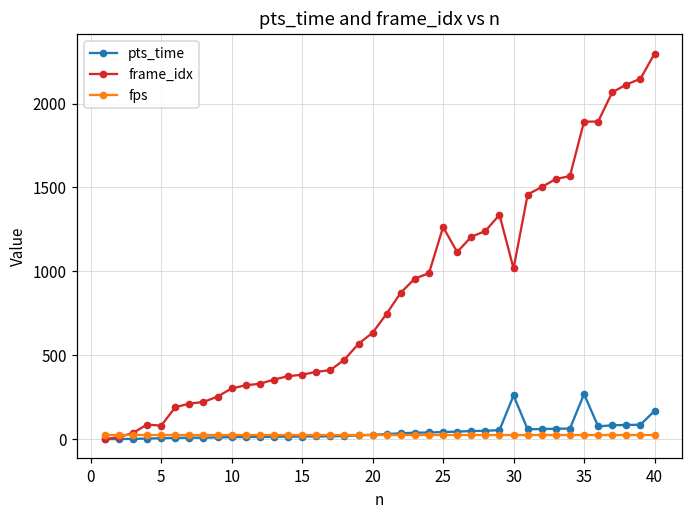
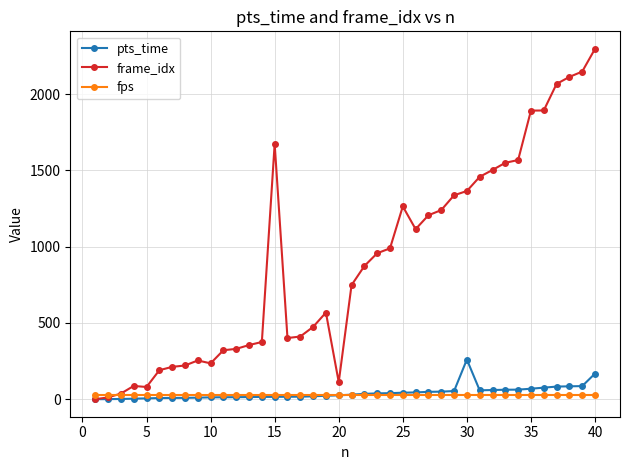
  {
    "pts_time": {
      "5": 10,
      "25": 40,
      "30": 260,
-     "35": 270,
+     "35": 70,
      "40": 170
    },
    "frame_idx": {
      "5": 80,
-     "10": 300,
-     "15": 380,
-     "20": 630,
+     "10": 240,
+     "15": 1670,
+     "20": 110,
      "25": 1260,
-     "30": 1020,
+     "30": 1370,
      "35": 1890,
      "40": 2300
    },
    "fps": {
      "5": 30,
      "25": 30,
      "30": 30,
      "35": 30,
      "40": 30
    }
  }
